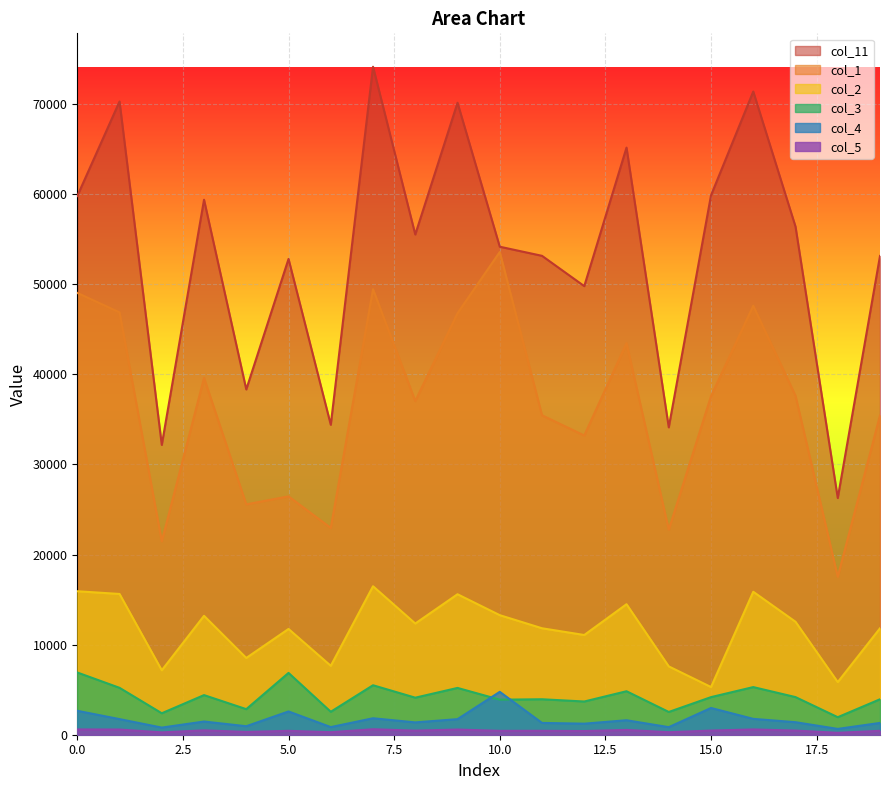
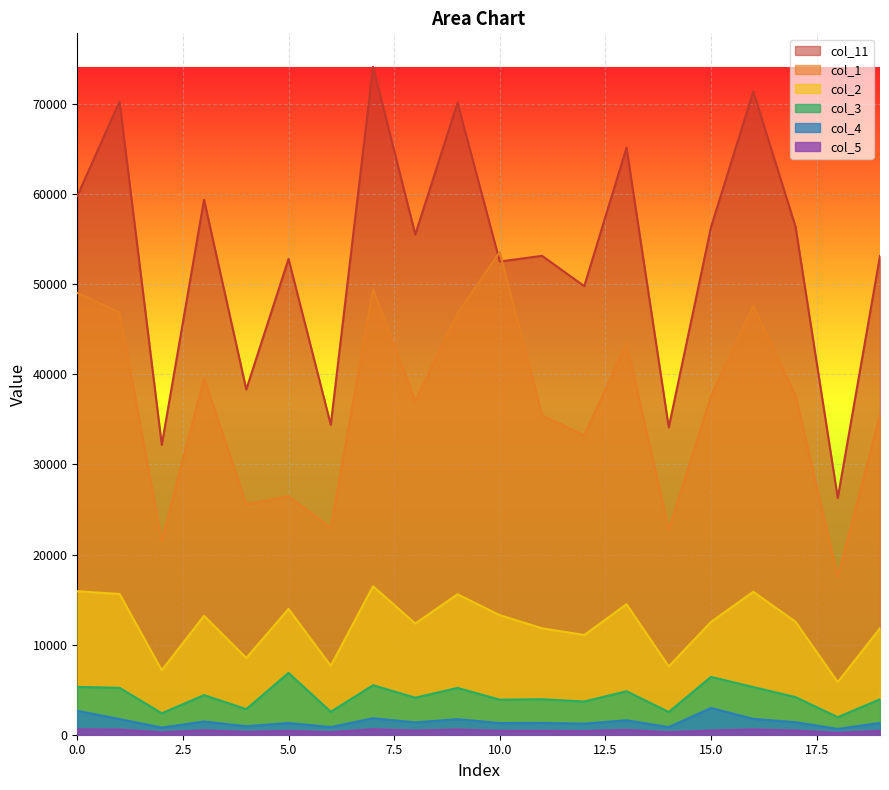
  {
    "col_11": {
      "0.0": 60000,
      "5.0": 53000,
-     "10.0": 54000,
-     "15.0": 60000
+     "10.0": 53000,
+     "15.0": 56000
    },
    "col_1": {
      "0.0": 49000,
      "5.0": 26000,
      "10.0": 54000,
      "15.0": 38000
    },
    "col_2": {
      "0.0": 16000,
-     "5.0": 12000,
+     "5.0": 14000,
      "10.0": 13000,
-     "15.0": 5000
+     "15.0": 13000
    },
    "col_3": {
-     "0.0": 7000,
+     "0.0": 5000,
      "5.0": 7000,
      "10.0": 4000,
-     "15.0": 4000
+     "15.0": 6000
    },
    "col_4": {
      "0.0": 3000,
-     "5.0": 3000,
-     "10.0": 5000,
+     "5.0": 1000,
+     "10.0": 1000,
      "15.0": 3000
    },
    "col_5": {
      "0.0": 1000,
      "5.0": 0,
      "10.0": 0,
      "15.0": 0
    }
  }
